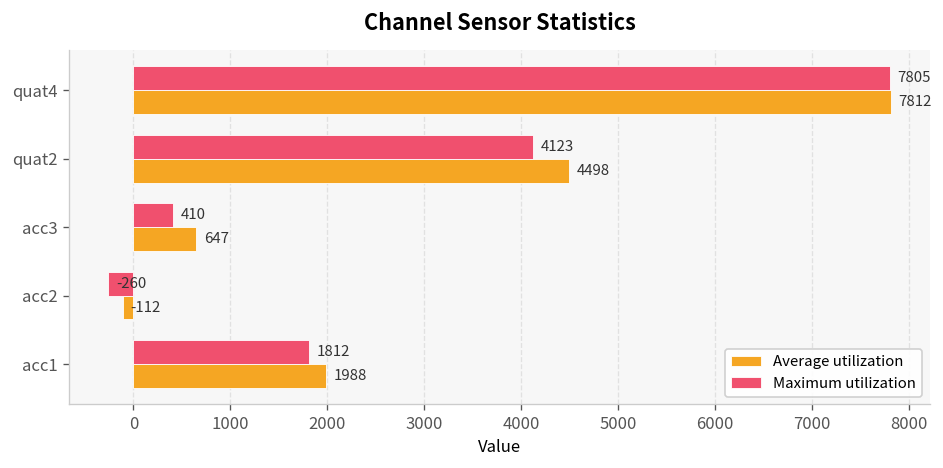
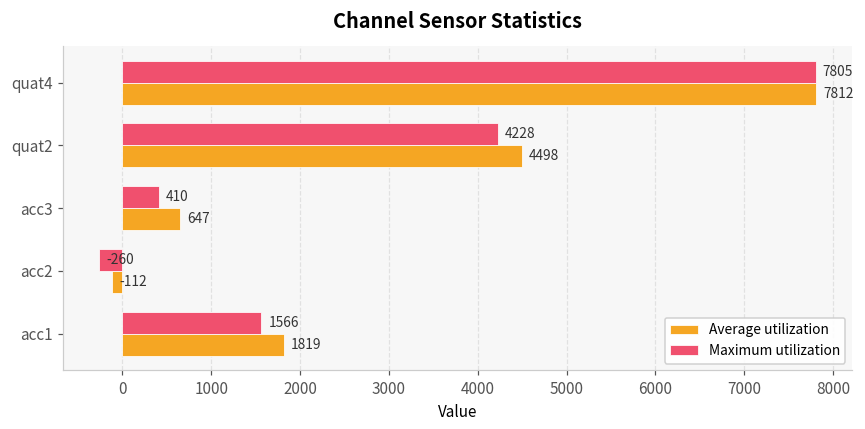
  {
    "Average utilization": {
      "quat4": 7812,
      "quat2": 4498,
      "acc3": 647,
      "acc2": -112,
-     "acc1": 1988
+     "acc1": 1819
    },
    "Maximum utilization": {
      "quat4": 7805,
-     "quat2": 4123,
+     "quat2": 4228,
      "acc3": 410,
      "acc2": -260,
-     "acc1": 1812
+     "acc1": 1566
    }
  }
